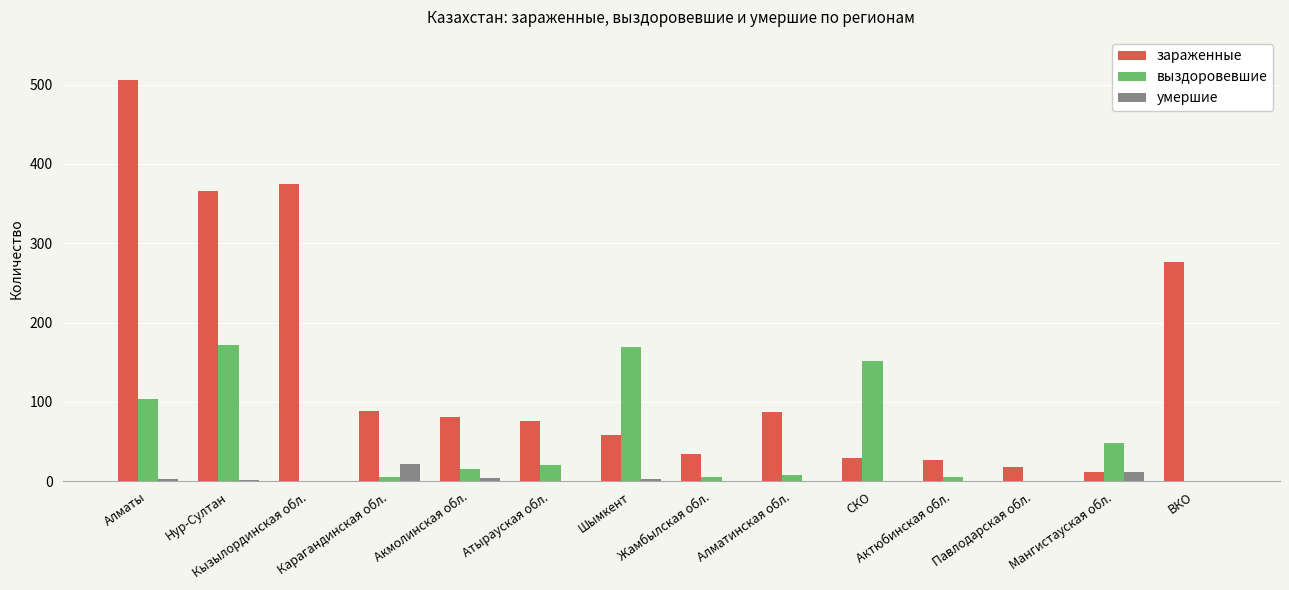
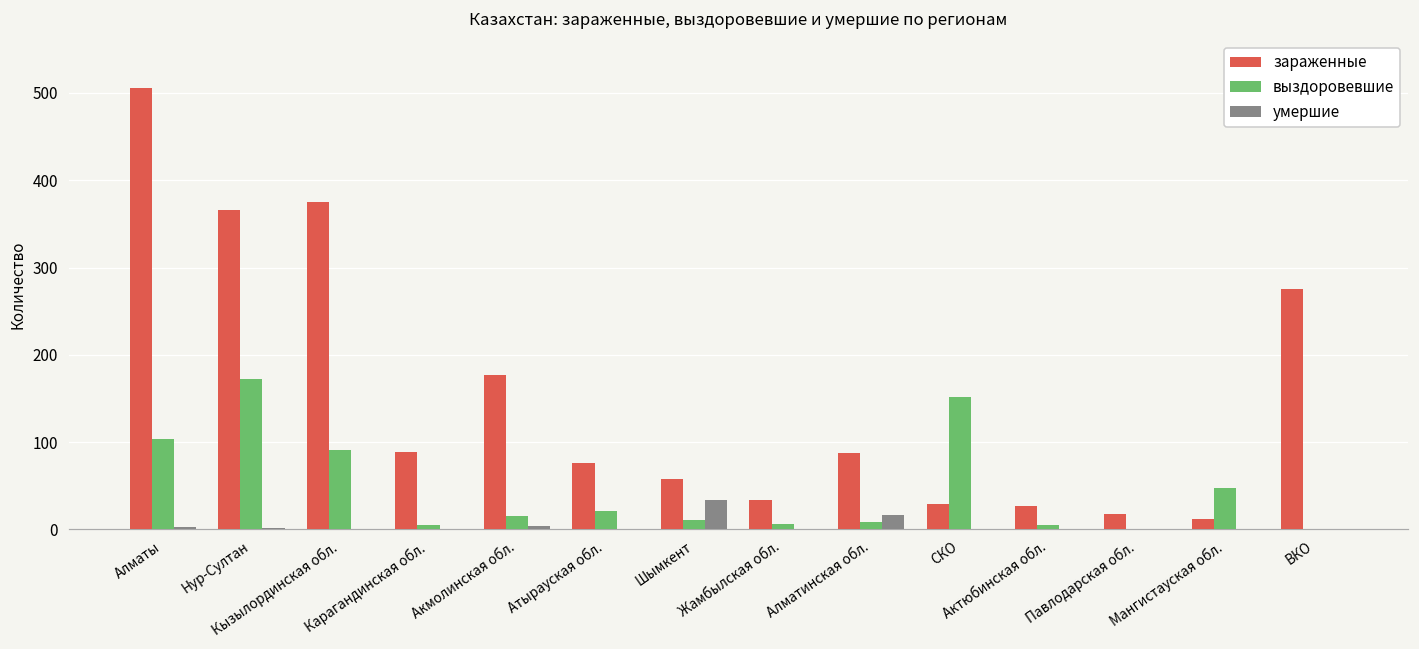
  {
    "зараженные": {
      "Алматы": 510,
      "Нур-Султан": 370,
      "Кызылординская обл.": 380,
      "Карагандинская обл.": 90,
-     "Акмолинская обл.": 80,
+     "Акмолинская обл.": 180,
      "Атырауская обл.": 80,
      "Шымкент": 60,
      "Жамбылская обл.": 30,
      "Алматинская обл.": 90,
      "СКО": 30,
      "Актюбинская обл.": 30,
      "Павлодарская обл.": 20,
      "Мангистауская обл.": 10,
      "ВКО": 280
    },
    "выздоровевшие": {
      "Алматы": 100,
      "Нур-Султан": 170,
-     "Кызылординская обл.": 0,
+     "Кызылординская обл.": 90,
      "Карагандинская обл.": 10,
      "Акмолинская обл.": 20,
      "Атырауская обл.": 20,
-     "Шымкент": 170,
+     "Шымкент": 10,
      "Жамбылская обл.": 10,
      "Алматинская обл.": 10,
      "СКО": 150,
      "Актюбинская обл.": 10,
      "Мангистауская обл.": 50,
      "ВКО": 0
    },
    "умершие": {
      "Кызылординская обл.": 0,
-     "Карагандинская обл.": 20,
+     "Карагандинская обл.": 0,
      "Акмолинская обл.": 0,
      "Атырауская обл.": 0,
-     "Шымкент": 0,
+     "Шымкент": 30,
      "Жамбылская обл.": 0,
-     "Алматинская обл.": 0,
+     "Алматинская обл.": 20,
      "СКО": 0,
      "Актюбинская обл.": 0,
-     "Мангистауская обл.": 10
+     "Мангистауская обл.": 0
    }
  }
